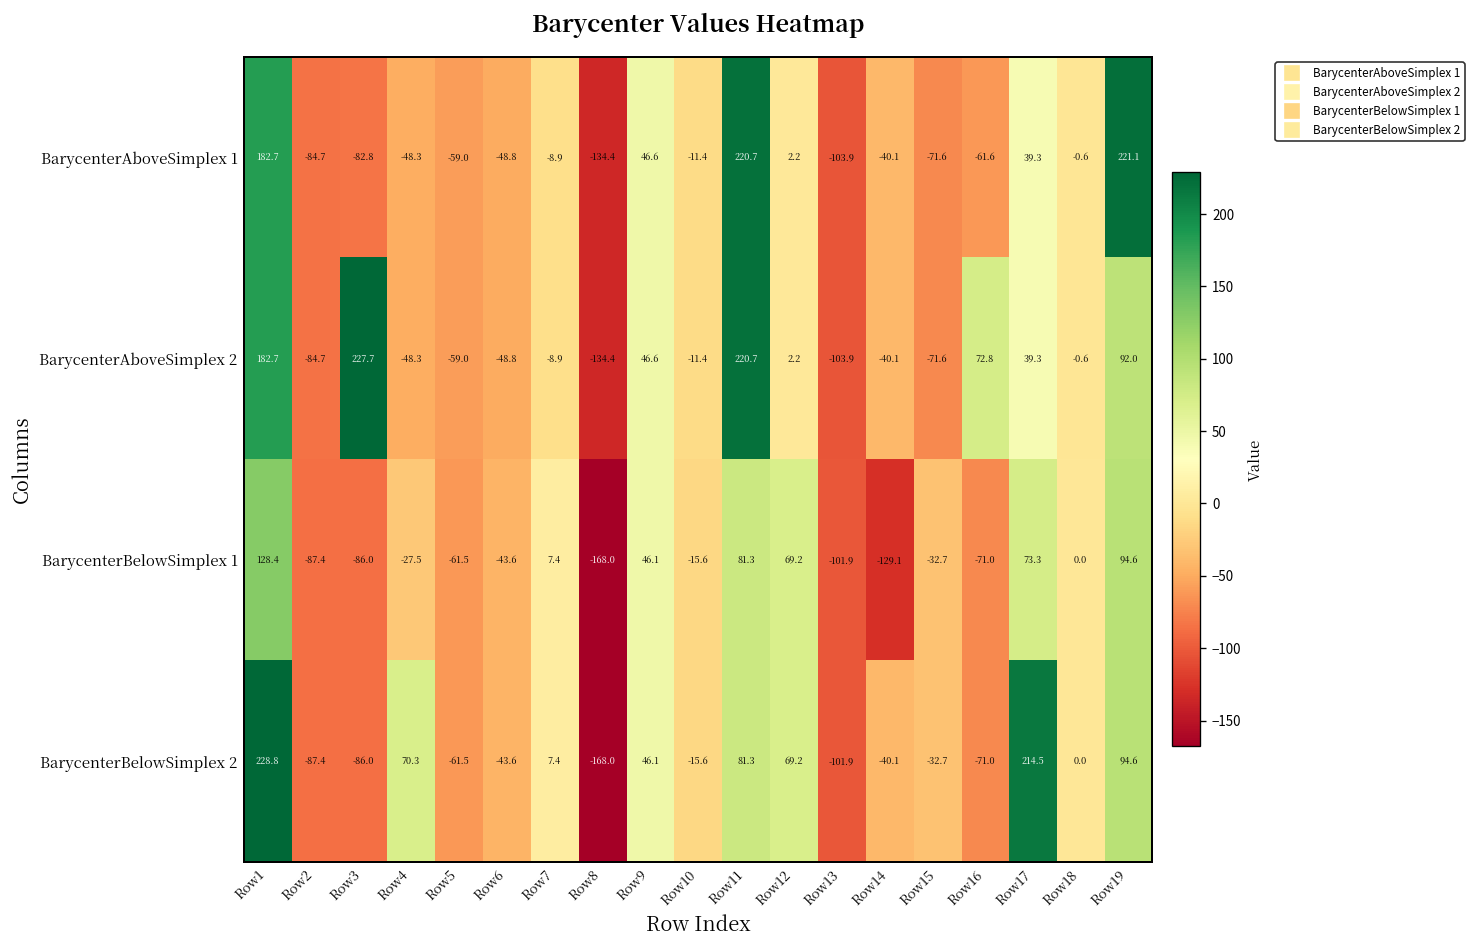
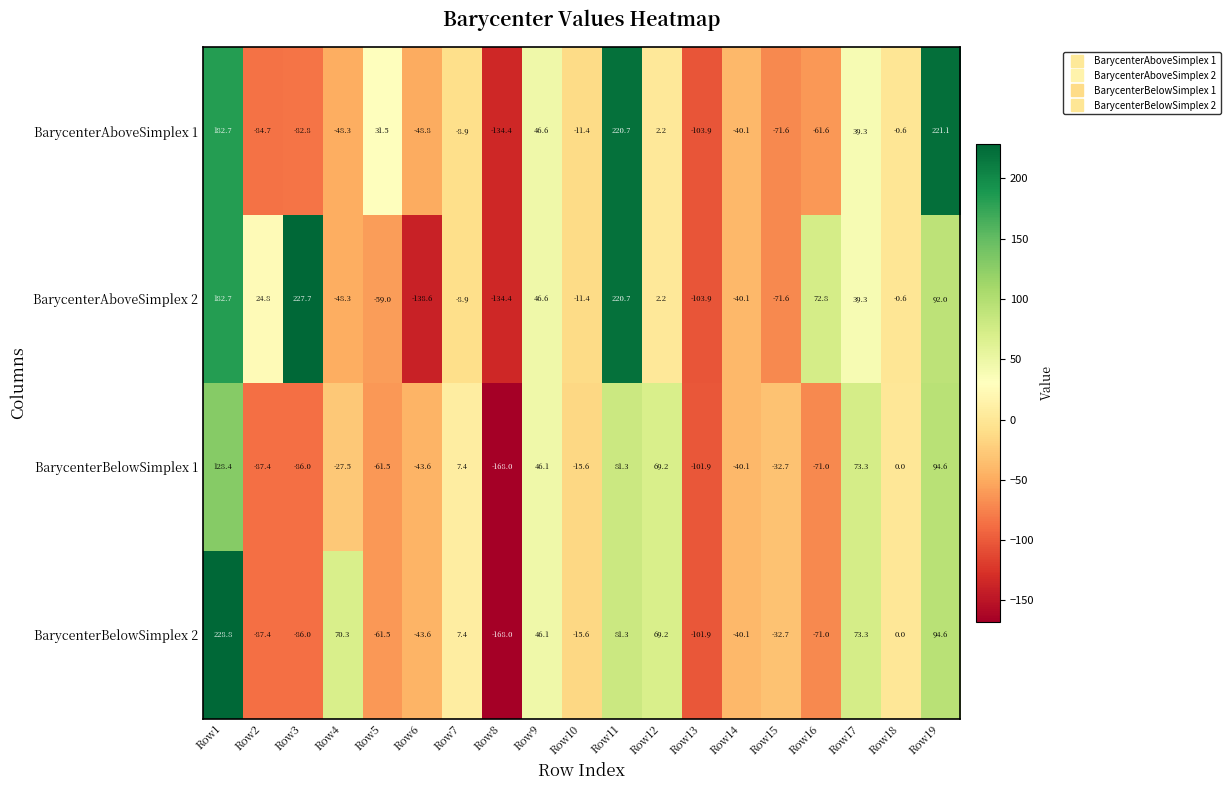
  {
    "BarycenterAboveSimplex 1": {
      "Row1": 182.7,
      "Row2": -84.7,
      "Row3": -82.8,
      "Row4": -48.3,
-     "Row5": -59.0,
+     "Row5": 31.5,
      "Row6": -48.8,
      "Row7": -8.9,
      "Row8": -134.4,
      "Row9": 46.6,
      "Row10": -11.4,
      "Row11": 220.7,
      "Row12": 2.2,
      "Row13": -103.9,
      "Row14": -40.1,
      "Row15": -71.6,
      "Row16": -61.6,
      "Row17": 39.3,
      "Row18": -0.6,
      "Row19": 221.1
    },
    "BarycenterAboveSimplex 2": {
      "Row1": 182.7,
-     "Row2": -84.7,
+     "Row2": 24.8,
      "Row3": 227.7,
      "Row4": -48.3,
      "Row5": -59.0,
-     "Row6": -48.8,
+     "Row6": -138.6,
      "Row7": -8.9,
      "Row8": -134.4,
      "Row9": 46.6,
      "Row10": -11.4,
      "Row11": 220.7,
      "Row12": 2.2,
      "Row13": -103.9,
      "Row14": -40.1,
      "Row15": -71.6,
      "Row16": 72.8,
      "Row17": 39.3,
      "Row18": -0.6,
      "Row19": 92.0
    },
    "BarycenterBelowSimplex 1": {
      "Row1": 128.4,
      "Row2": -87.4,
      "Row3": -86.0,
      "Row4": -27.5,
      "Row5": -61.5,
      "Row6": -43.6,
      "Row7": 7.4,
      "Row8": -168.0,
      "Row9": 46.1,
      "Row10": -15.6,
      "Row11": 81.3,
      "Row12": 69.2,
      "Row13": -101.9,
-     "Row14": -129.1,
+     "Row14": -40.1,
      "Row15": -32.7,
      "Row16": -71.0,
      "Row17": 73.3,
      "Row18": 0.0,
      "Row19": 94.6
    },
    "BarycenterBelowSimplex 2": {
      "Row1": 228.8,
      "Row2": -87.4,
      "Row3": -86.0,
      "Row4": 70.3,
      "Row5": -61.5,
      "Row6": -43.6,
      "Row7": 7.4,
      "Row8": -168.0,
      "Row9": 46.1,
      "Row10": -15.6,
      "Row11": 81.3,
      "Row12": 69.2,
      "Row13": -101.9,
      "Row14": -40.1,
      "Row15": -32.7,
      "Row16": -71.0,
-     "Row17": 214.5,
+     "Row17": 73.3,
      "Row18": 0.0,
      "Row19": 94.6
    }
  }
